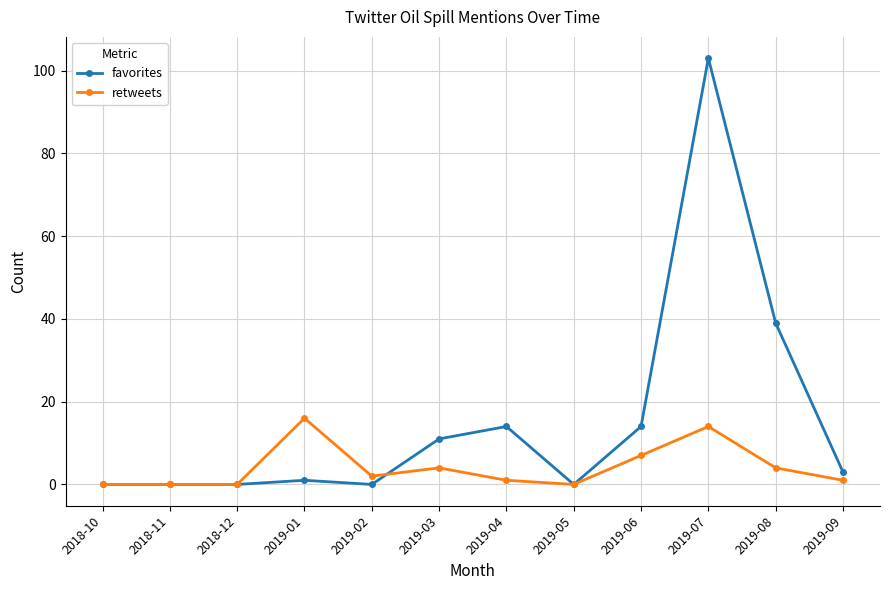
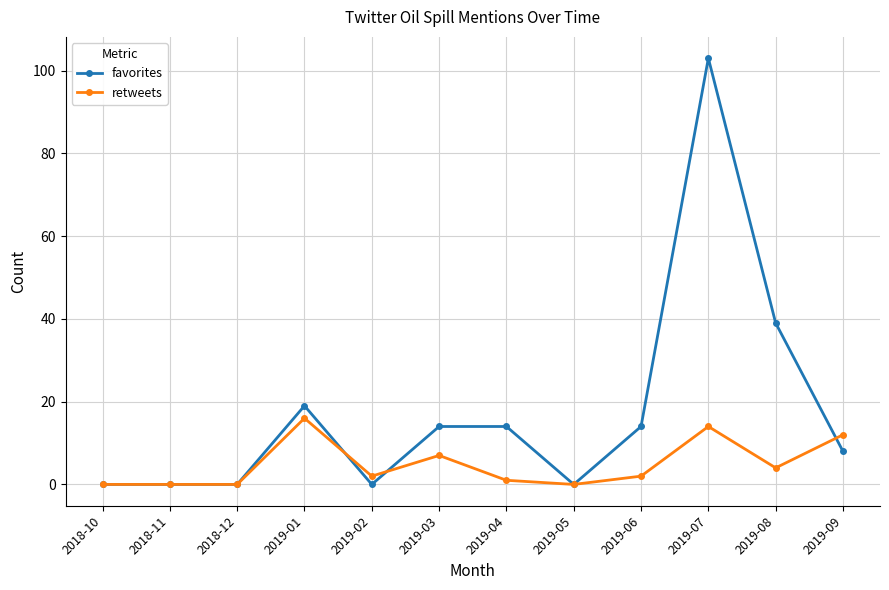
  {
    "favorites": {
-     "2019-01": 1,
+     "2019-01": 19,
      "2019-02": 0,
-     "2019-03": 11,
+     "2019-03": 14,
      "2019-04": 14,
      "2019-06": 14,
      "2019-07": 103,
      "2019-08": 39,
-     "2019-09": 3
+     "2019-09": 8
    },
    "retweets": {
      "2019-01": 16,
      "2019-02": 2,
-     "2019-03": 4,
+     "2019-03": 7,
      "2019-04": 1,
-     "2019-06": 7,
+     "2019-06": 2,
      "2019-07": 14,
      "2019-08": 4,
-     "2019-09": 1
+     "2019-09": 12
    }
  }
